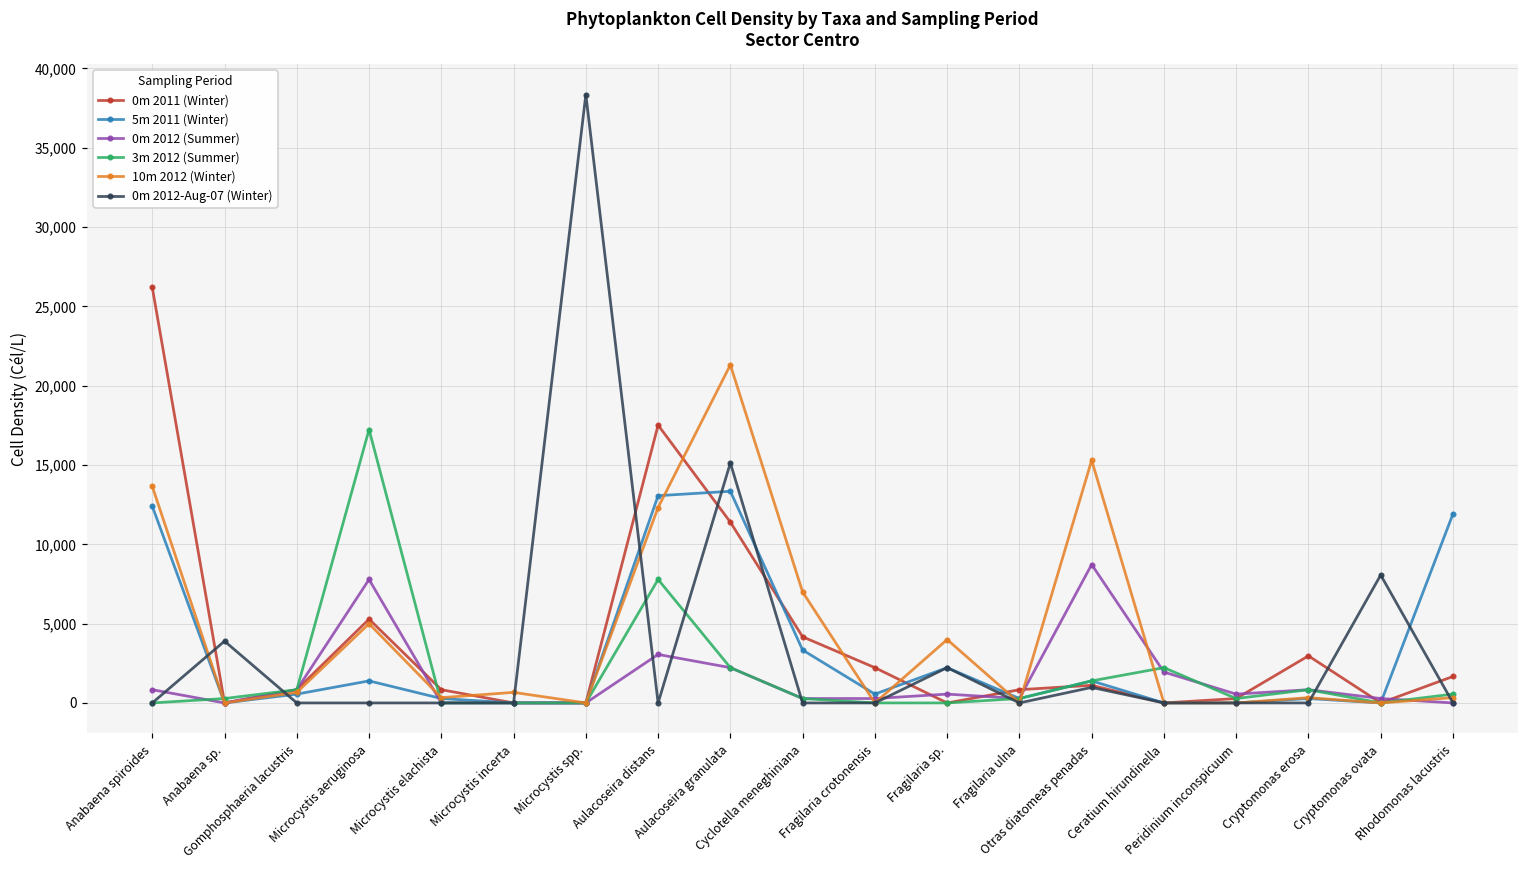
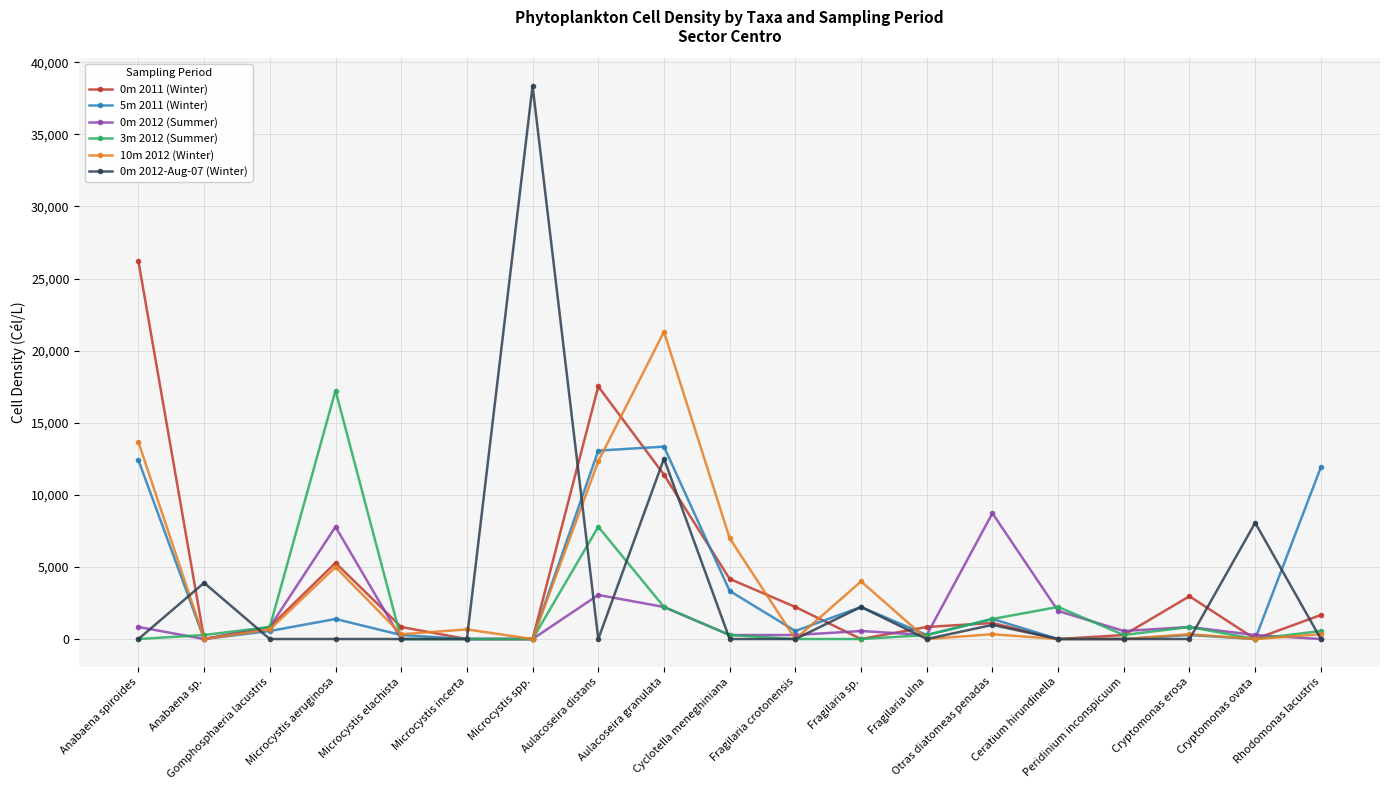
  {
    "0m 2011 (Winter)": {
      "Anabaena spiroides": "26,200",
      "Microcystis aeruginosa": "5,300",
      "Microcystis elachista": "800",
      "Aulacoseira distans": "17,500",
      "Aulacoseira granulata": "11,400",
      "Cyclotella meneghiniana": "4,200",
      "Fragilaria crotonensis": "2,200",
      "Fragilaria ulna": "800",
      "Cryptomonas erosa": "3,000",
      "Rhodomonas lacustris": "1,700"
    },
    "5m 2011 (Winter)": {
      "Anabaena spiroides": "12,400",
      "Microcystis aeruginosa": "1,400",
      "Aulacoseira distans": "13,100",
      "Aulacoseira granulata": "13,300",
      "Cyclotella meneghiniana": "3,300",
      "Fragilaria crotonensis": "600",
      "Rhodomonas lacustris": "11,900"
    },
    "0m 2012 (Summer)": {
      "Anabaena spiroides": "800",
      "Microcystis aeruginosa": "7,800",
      "Aulacoseira distans": "3,100",
      "Fragilaria crotonensis": "300",
      "Fragilaria sp.": "600",
      "Otras diatomeas penadas": "8,700",
      "Ceratium hirundinella": "1,900",
      "Peridinium inconspicuum": "600",
      "Cryptomonas ovata": "300"
    },
    "3m 2012 (Summer)": {
      "Anabaena sp.": "300",
      "Microcystis aeruginosa": "17,200",
      "Aulacoseira distans": "7,800",
      "Ceratium hirundinella": "2,200",
      "Rhodomonas lacustris": "600"
    },
    "10m 2012 (Winter)": {
      "Anabaena spiroides": "13,700",
      "Microcystis aeruginosa": "5,000",
      "Microcystis incerta": "700",
      "Aulacoseira distans": "12,300",
      "Aulacoseira granulata": "21,300",
      "Cyclotella meneghiniana": "7,000",
      "Fragilaria sp.": "4,000",
-     "Otras diatomeas penadas": "15,300",
+     "Otras diatomeas penadas": "300",
      "Rhodomonas lacustris": "300"
    },
    "0m 2012-Aug-07 (Winter)": {
      "Anabaena sp.": "3,900",
      "Gomphosphaeria lacustris": "0",
      "Microcystis aeruginosa": "0",
      "Microcystis spp.": "38,400",
      "Aulacoseira distans": "0",
-     "Aulacoseira granulata": "15,100",
+     "Aulacoseira granulata": "12,500",
      "Cyclotella meneghiniana": "0",
      "Cryptomonas erosa": "0",
      "Cryptomonas ovata": "8,100"
    }
  }
